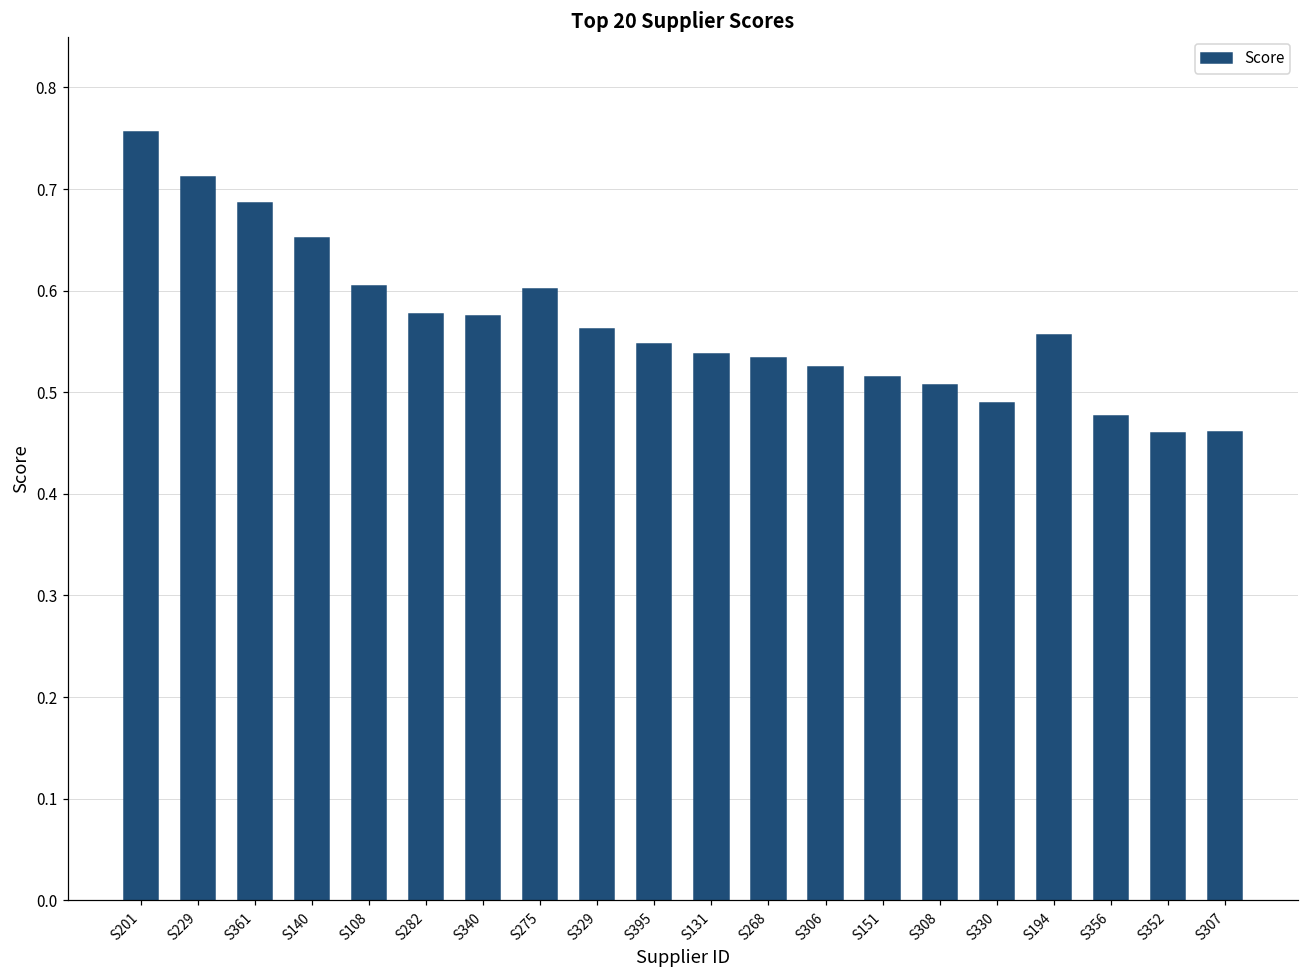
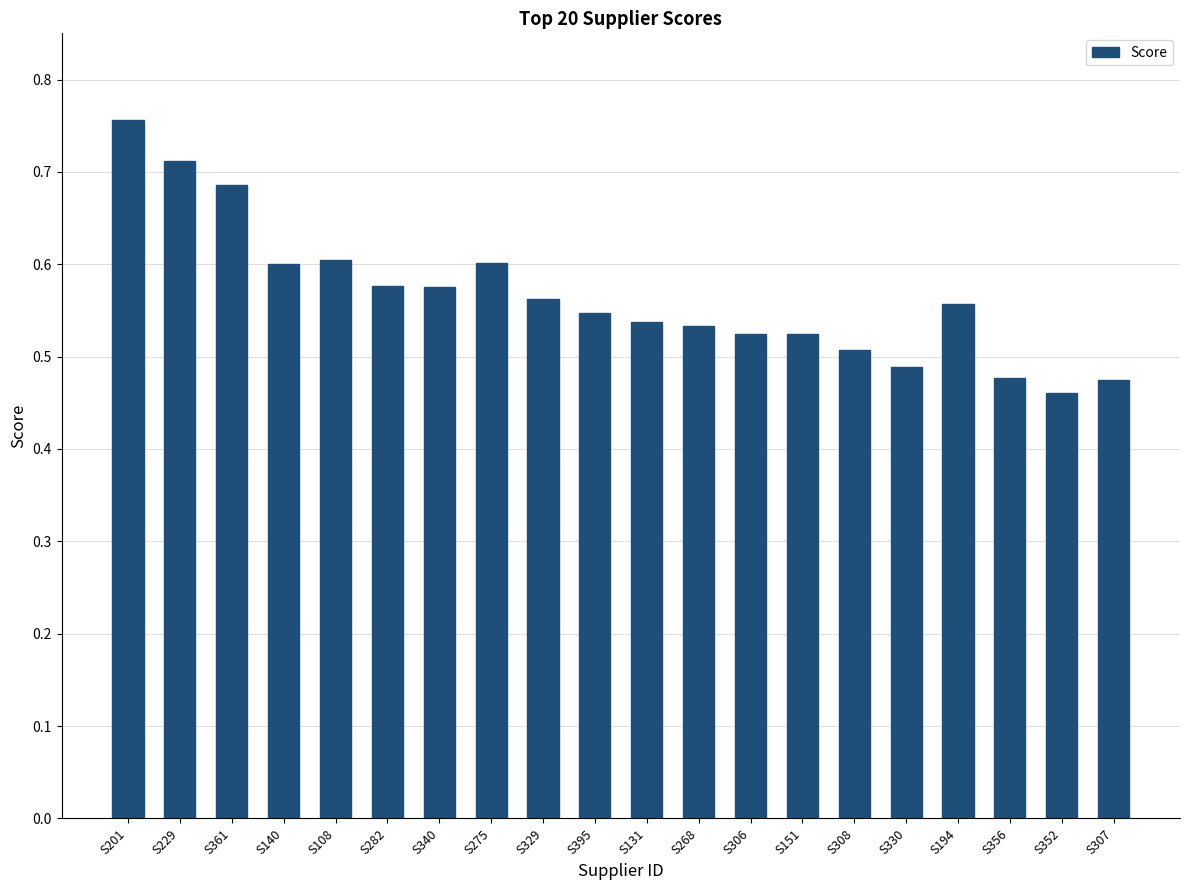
  {
    "S201": 0.76,
    "S229": 0.71,
    "S361": 0.69,
-   "S140": 0.65,
+   "S140": 0.60,
    "S108": 0.60,
    "S282": 0.58,
    "S340": 0.58,
    "S275": 0.60,
    "S329": 0.56,
    "S395": 0.55,
    "S131": 0.54,
    "S268": 0.53,
    "S306": 0.52,
-   "S151": 0.515,
+   "S151": 0.524,
    "S308": 0.51,
    "S330": 0.49,
    "S194": 0.56,
    "S356": 0.48,
    "S352": 0.46,
-   "S307": 0.46
+   "S307": 0.47
  }
